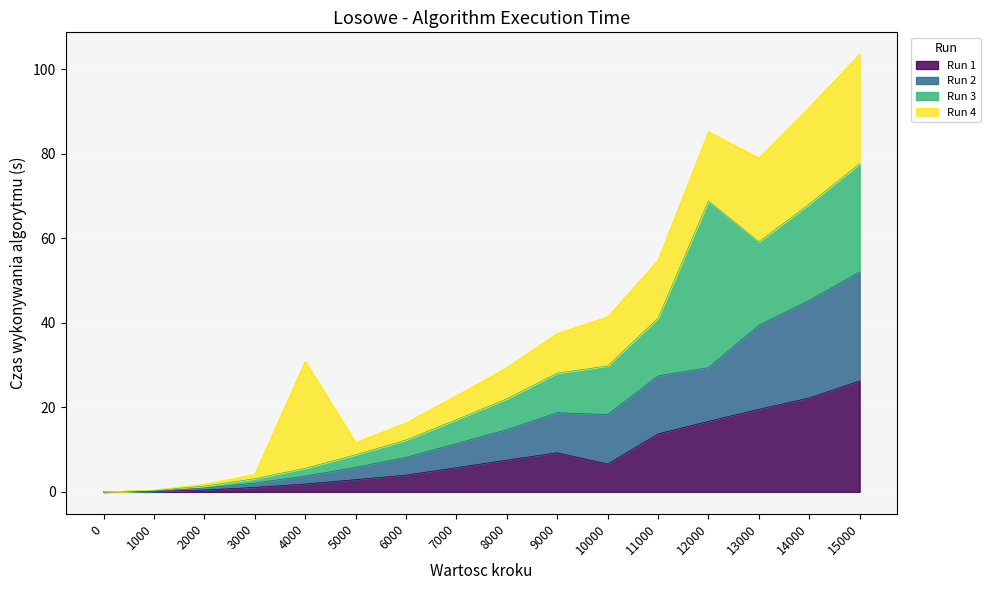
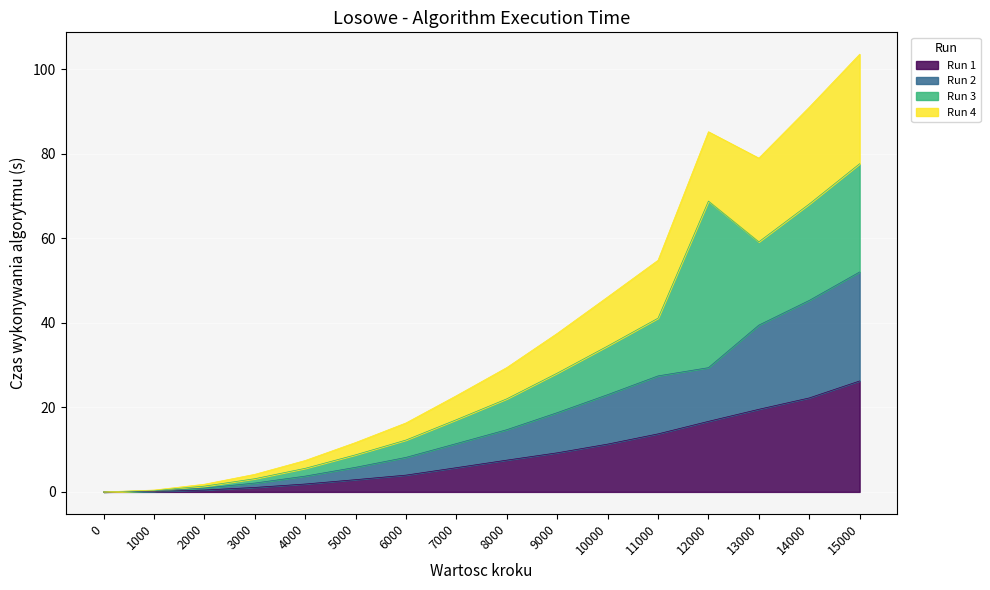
  {
    "Run 1": {
      "3000": 1,
      "4000": 2,
      "5000": 3,
      "6000": 4,
      "7000": 6,
      "8000": 8,
      "9000": 9,
-     "10000": 7,
+     "10000": 11,
      "11000": 14,
      "12000": 17,
      "13000": 20,
      "14000": 22,
      "15000": 26
    },
    "Run 2": {
      "3000": 1,
      "4000": 2,
      "5000": 3,
      "6000": 4,
      "7000": 6,
      "8000": 7,
      "9000": 9,
      "10000": 12,
      "11000": 14,
      "12000": 13,
      "13000": 20,
      "14000": 23,
      "15000": 26
    },
    "Run 3": {
      "3000": 1,
      "4000": 2,
      "5000": 3,
      "6000": 4,
      "7000": 6,
      "8000": 7,
      "9000": 9,
      "10000": 12,
      "11000": 14,
      "12000": 39,
      "13000": 20,
      "14000": 23,
      "15000": 26
    },
    "Run 4": {
      "3000": 1,
-     "4000": 25,
+     "4000": 2,
      "5000": 3,
      "6000": 4,
      "7000": 6,
      "8000": 7,
      "9000": 9,
      "10000": 12,
      "11000": 14,
      "12000": 16,
      "13000": 20,
      "14000": 23,
      "15000": 26
    }
  }
